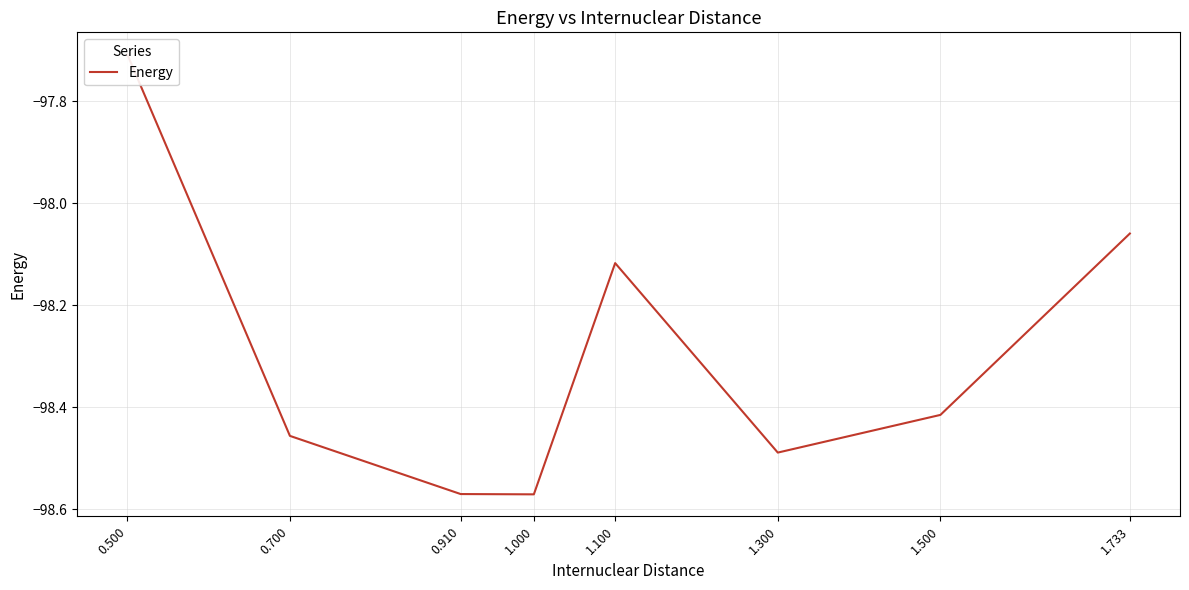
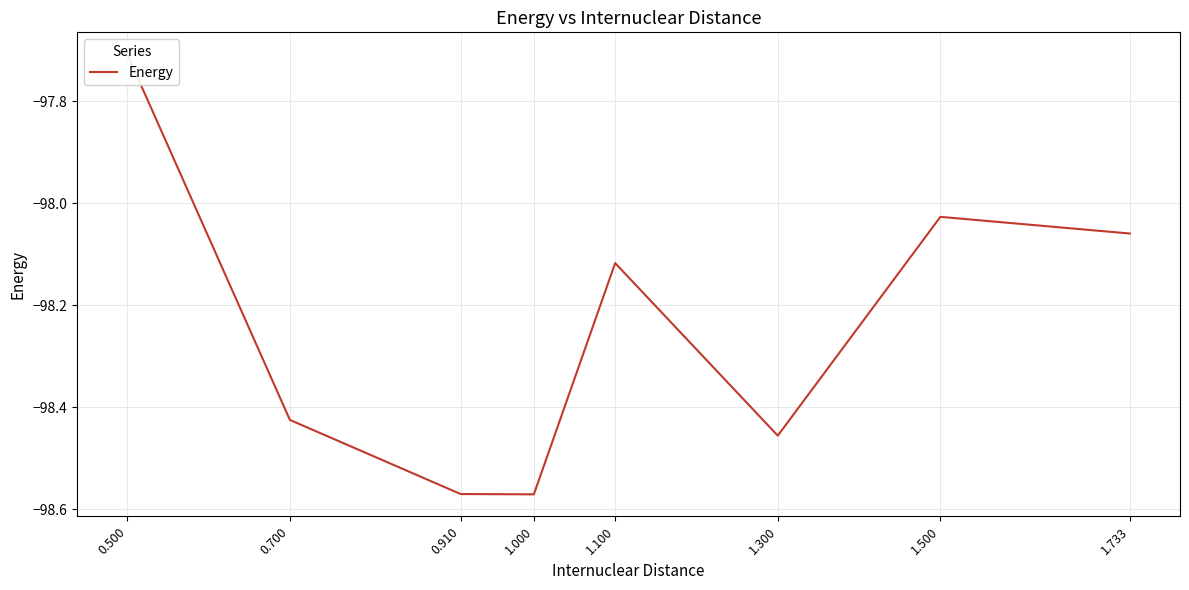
  {
-   "0.700": -98.46,
+   "0.700": -98.42,
    "0.910": -98.57,
    "1.000": -98.57,
    "1.100": -98.12,
-   "1.300": -98.49,
-   "1.500": -98.41,
+   "1.300": -98.46,
+   "1.500": -98.03,
    "1.733": -98.06
  }
